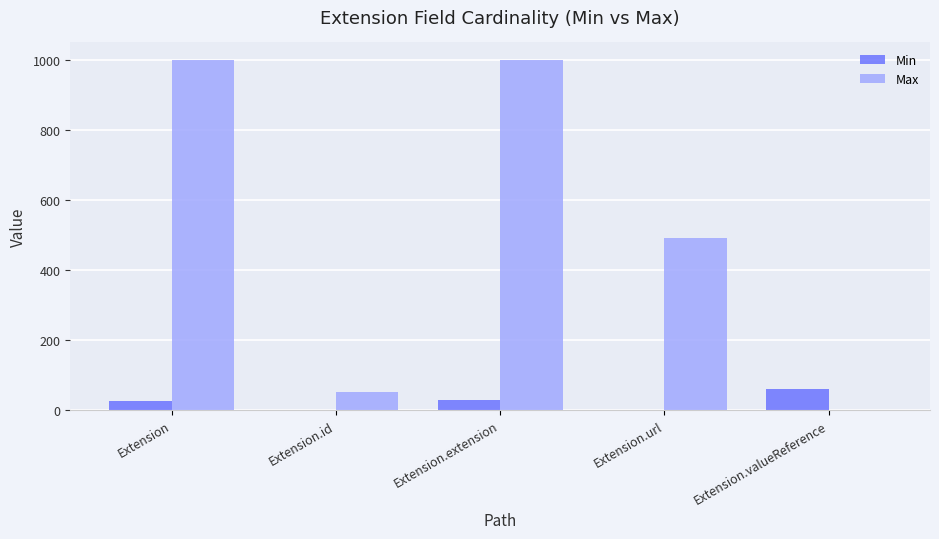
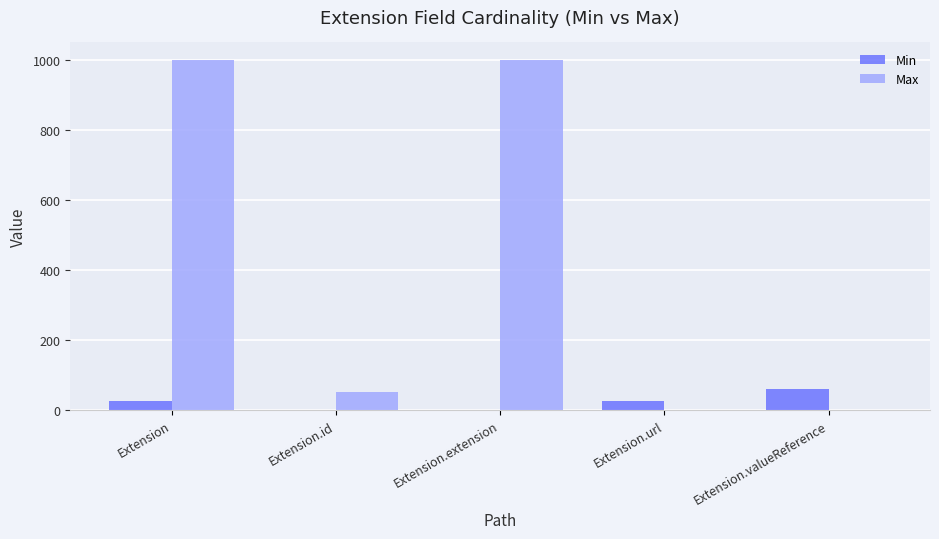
  {
    "Min": {
      "Extension": 30,
      "Extension.id": 0,
-     "Extension.extension": 30,
-     "Extension.url": 0,
+     "Extension.extension": 0,
+     "Extension.url": 30,
      "Extension.valueReference": 60
    },
    "Max": {
      "Extension": 1000,
      "Extension.id": 50,
      "Extension.extension": 1000,
-     "Extension.url": 490
+     "Extension.url": 0
    }
  }
